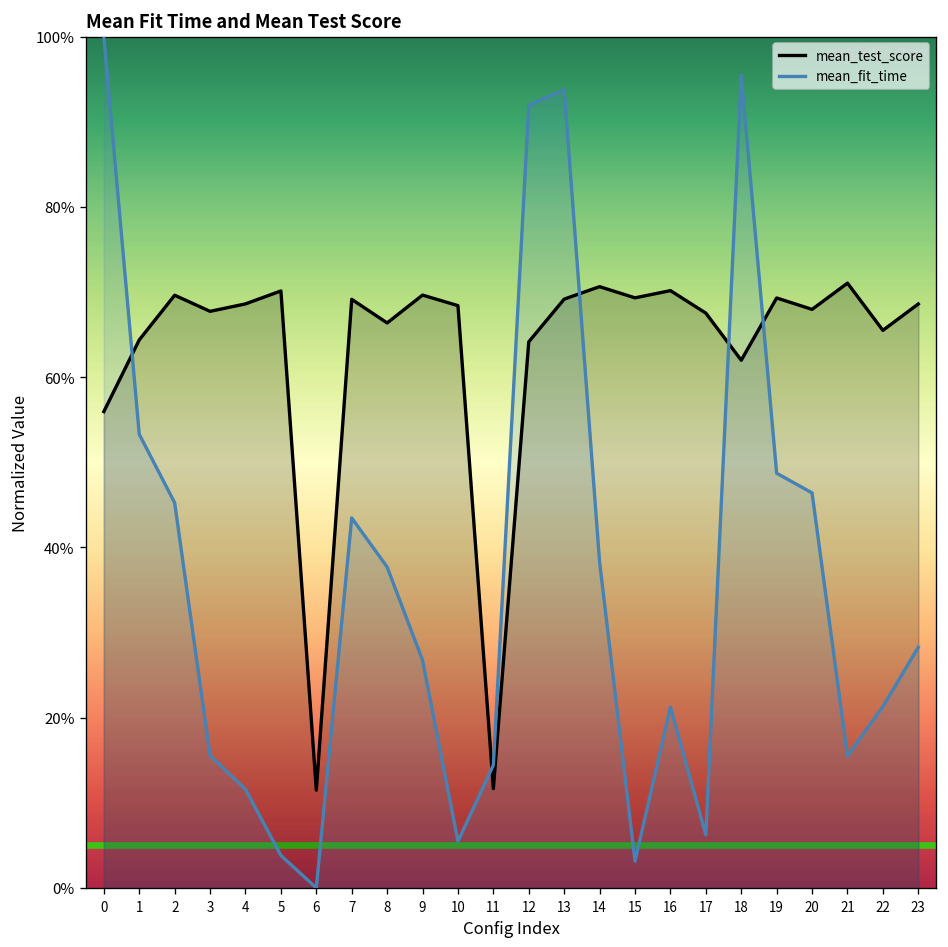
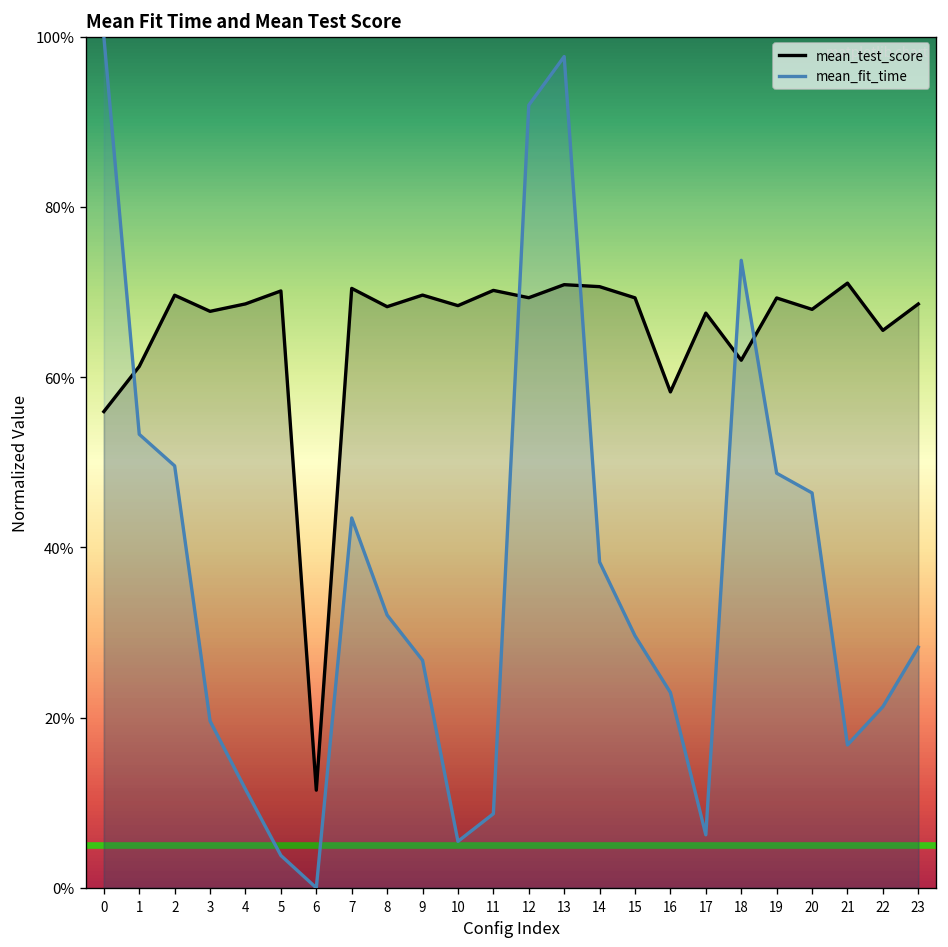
  {
    "mean_test_score": {
      "0": "56%",
-     "1": "64%",
+     "1": "61%",
      "2": "70%",
      "3": "68%",
      "4": "69%",
      "5": "70%",
      "6": "11%",
-     "7": "69%",
-     "8": "66%",
+     "7": "70%",
+     "8": "68%",
      "9": "70%",
      "10": "68%",
-     "11": "12%",
-     "12": "64%",
-     "13": "69%",
+     "11": "70%",
+     "12": "69%",
+     "13": "71%",
      "14": "71%",
      "15": "69%",
-     "16": "70%",
+     "16": "58%",
      "17": "68%",
      "18": "62%",
      "19": "69%",
      "20": "68%",
      "21": "71%",
      "22": "65%",
      "23": "69%"
    },
    "mean_fit_time": {
      "0": "100%",
      "1": "53%",
-     "2": "45%",
-     "3": "16%",
+     "2": "50%",
+     "3": "20%",
      "4": "12%",
      "5": "4%",
      "6": "0%",
      "7": "43%",
-     "8": "38%",
+     "8": "32%",
      "9": "27%",
      "10": "5%",
-     "11": "14%",
+     "11": "9%",
      "12": "92%",
-     "13": "94%",
+     "13": "98%",
      "14": "38%",
-     "15": "3%",
-     "16": "21%",
+     "15": "30%",
+     "16": "23%",
      "17": "6%",
-     "18": "95%",
+     "18": "74%",
      "19": "49%",
      "20": "46%",
-     "21": "15%",
+     "21": "17%",
      "22": "21%",
      "23": "28%"
    }
  }
